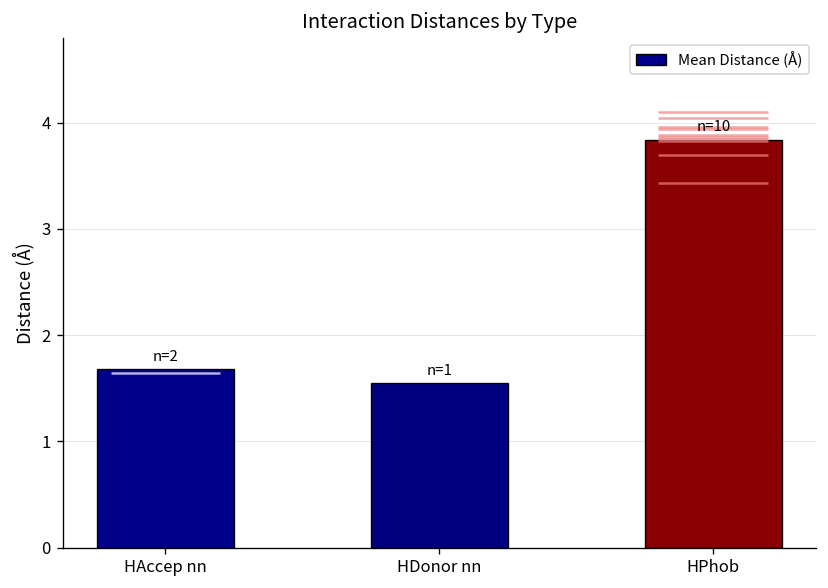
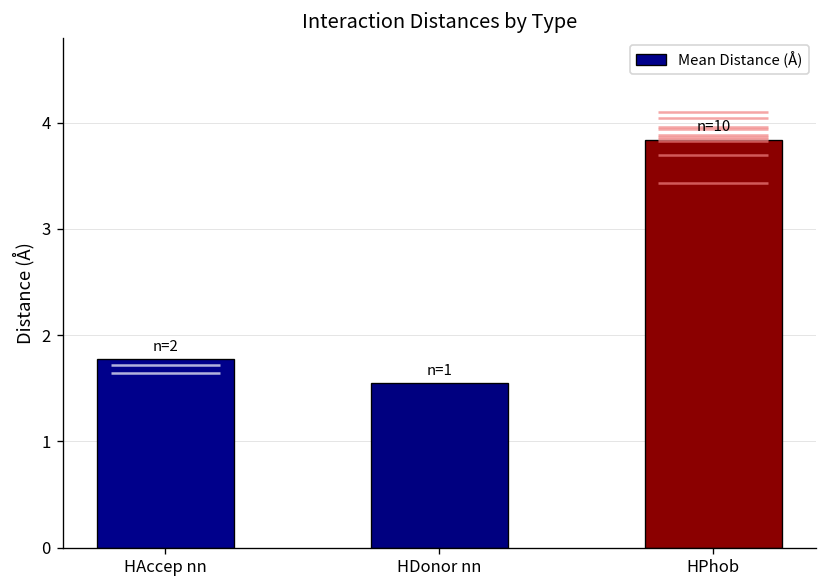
  {
-   "HAccep nn": 1.7
+   "HAccep nn": 1.8
  }
